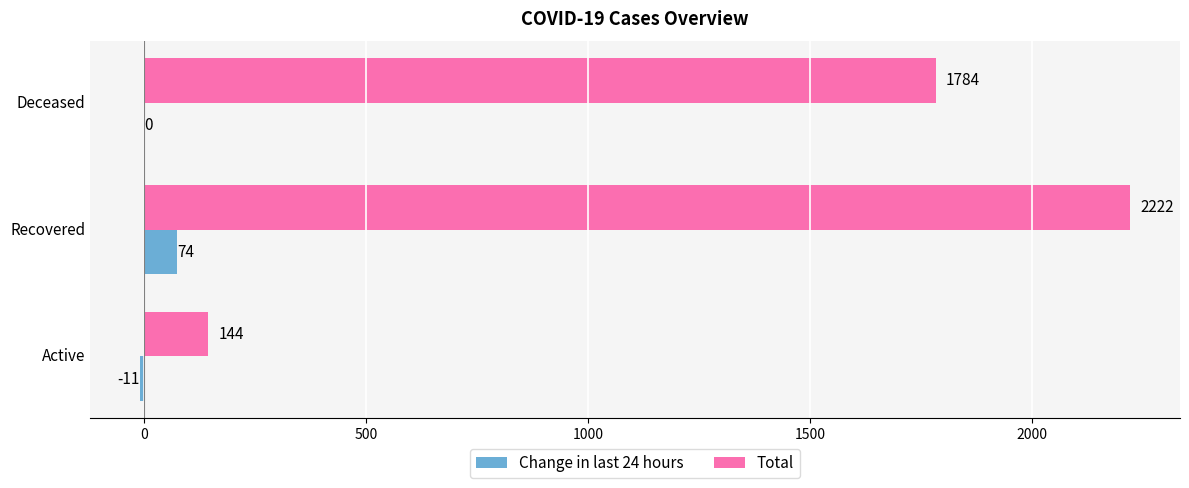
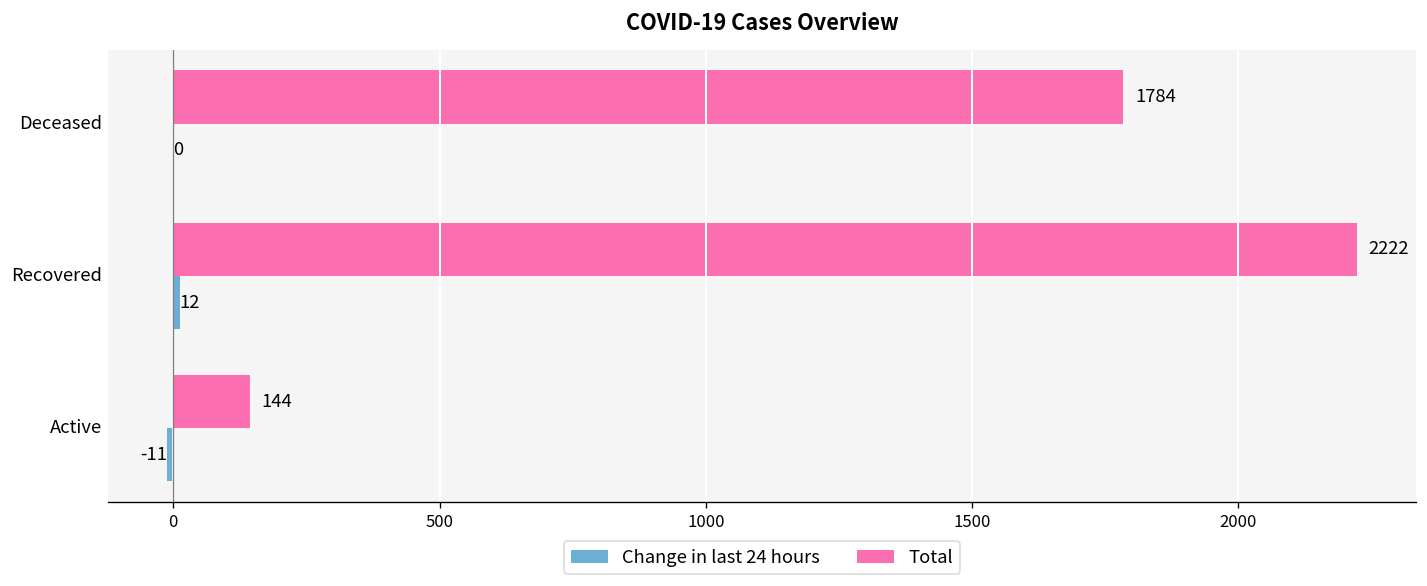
  {
    "Change in last 24 hours": {
      "Deceased": 0,
-     "Recovered": 74,
+     "Recovered": 12,
      "Active": -11
    },
    "Total": {
      "Deceased": 1784,
      "Recovered": 2222,
      "Active": 144
    }
  }
